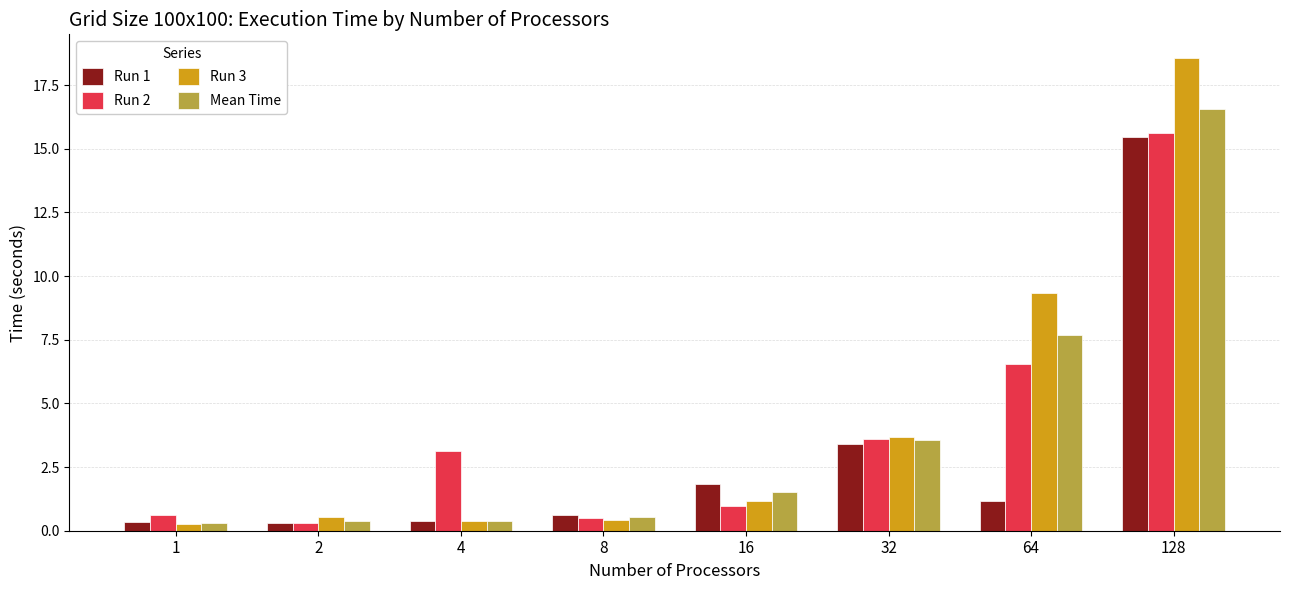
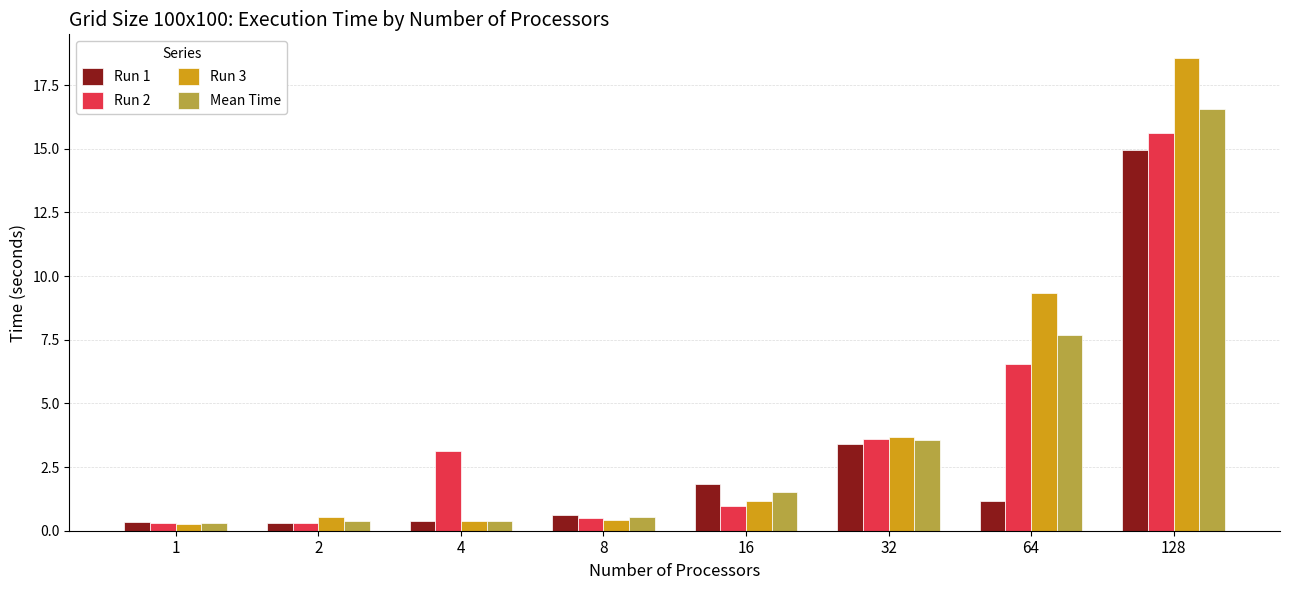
  {
    "Run 1": {
      "1": 0.4,
      "2": 0.3,
      "4": 0.4,
      "8": 0.6,
      "16": 1.8,
      "32": 3.4,
      "64": 1.2,
-     "128": 15.5
+     "128": 15.0
    },
    "Run 2": {
-     "1": 0.6,
+     "1": 0.3,
      "2": 0.3,
      "4": 3.1,
      "8": 0.5,
      "16": 1.0,
      "32": 3.6,
      "64": 6.6,
      "128": 15.6
    }
  }
